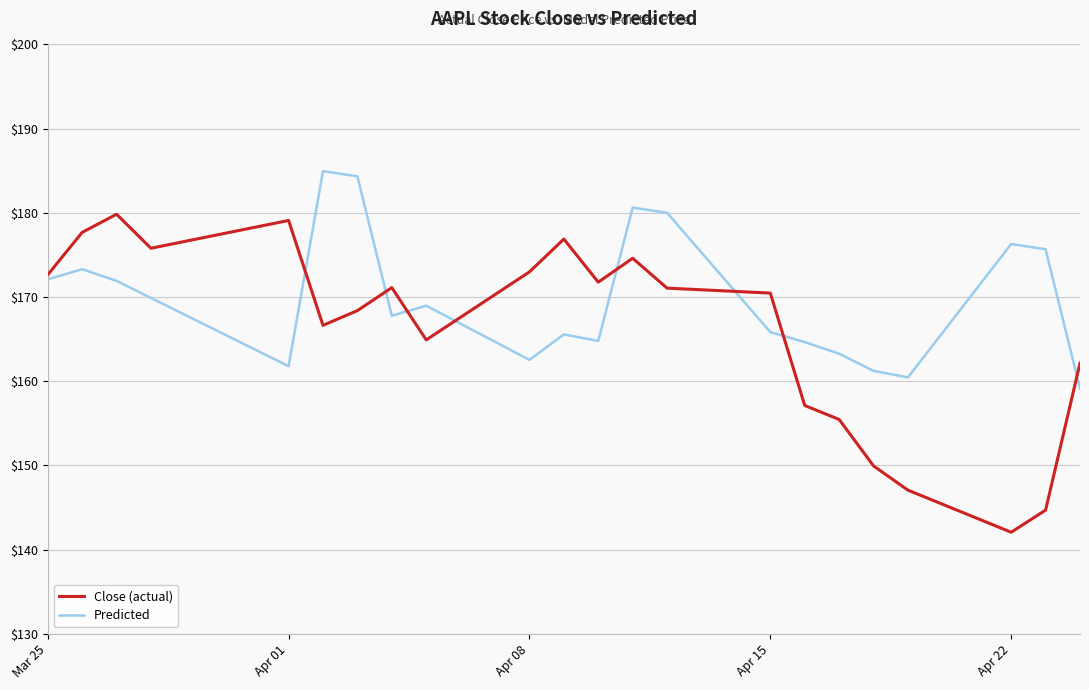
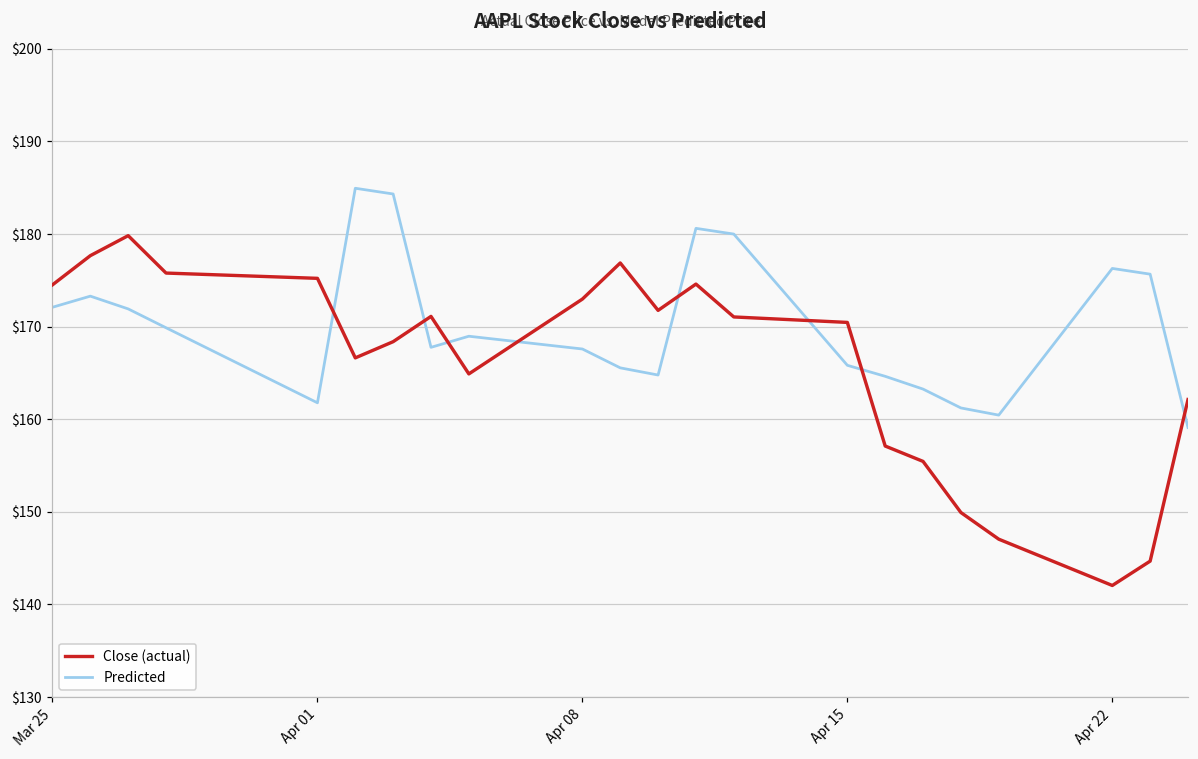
  {
    "Close (actual)": {
-     "Mar 25": "$173",
-     "Apr 01": "$179",
+     "Mar 25": "$175",
+     "Apr 01": "$175",
      "Apr 08": "$173",
      "Apr 15": "$170",
      "Apr 22": "$142"
    },
    "Predicted": {
      "Mar 25": "$172",
      "Apr 01": "$162",
-     "Apr 08": "$163",
+     "Apr 08": "$168",
      "Apr 15": "$166",
      "Apr 22": "$176"
    }
  }
